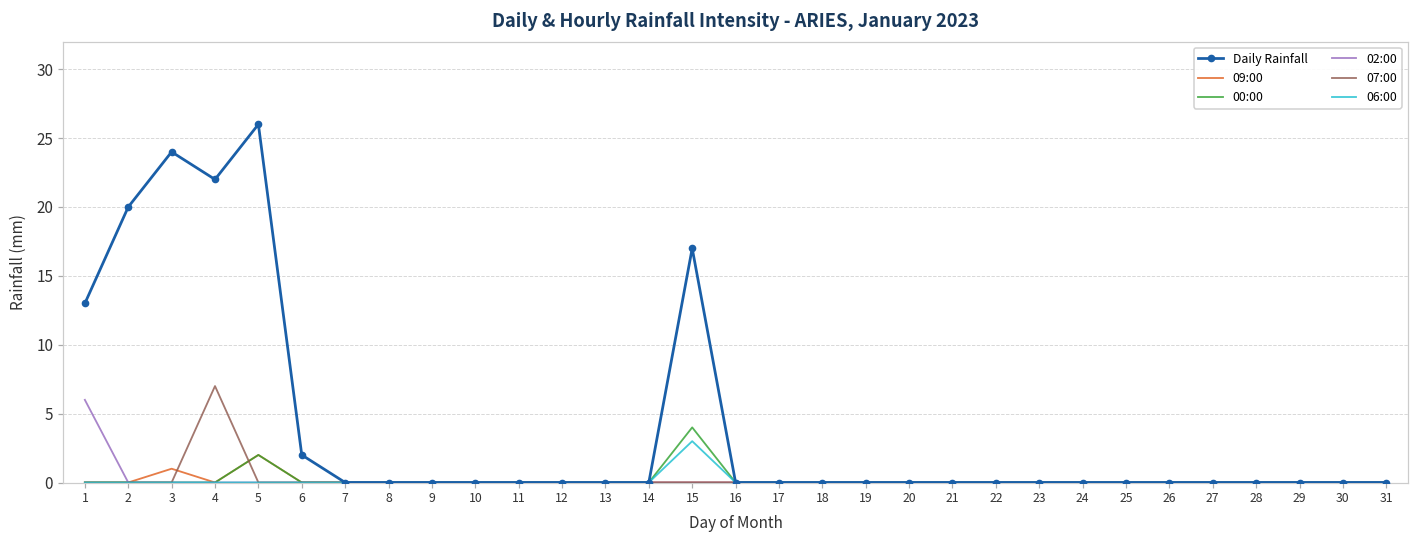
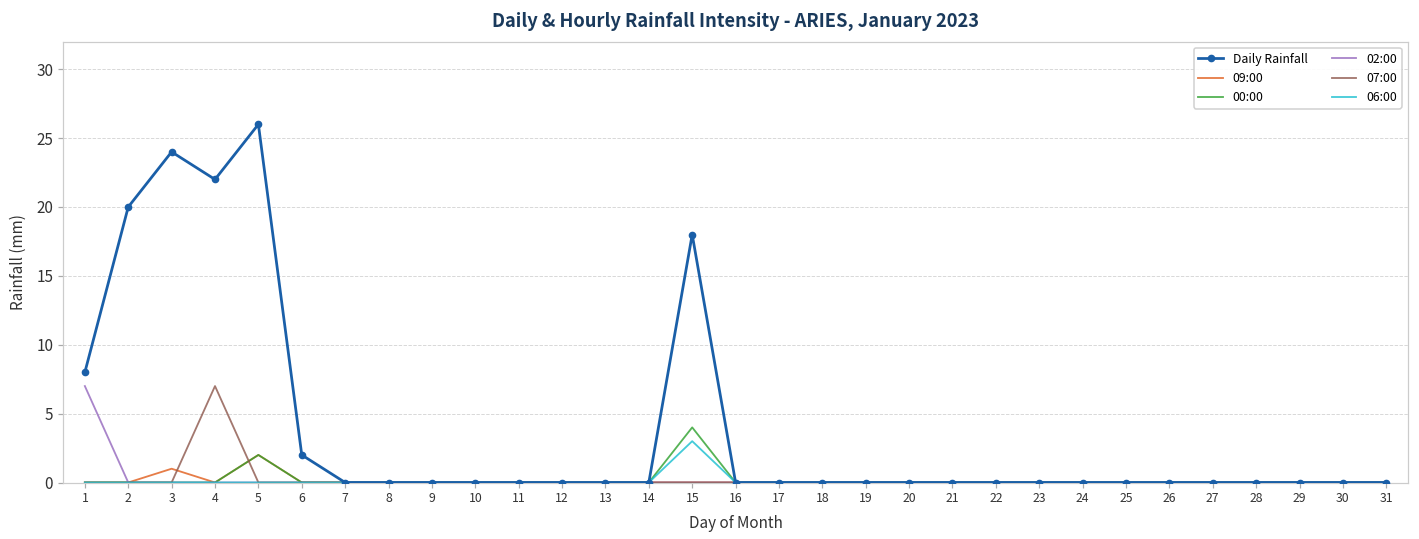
  {
    "Daily Rainfall": {
-     "1": 13,
+     "1": 8,
      "2": 20,
      "3": 24,
      "4": 22,
      "5": 26,
      "6": 2,
-     "15": 17
+     "15": 18
    },
    "09:00": {
      "3": 1
    },
    "00:00": {
      "15": 4
    },
    "02:00": {
-     "1": 6
+     "1": 7
    },
    "07:00": {
      "4": 7
    },
    "06:00": {
      "15": 3
    }
  }
